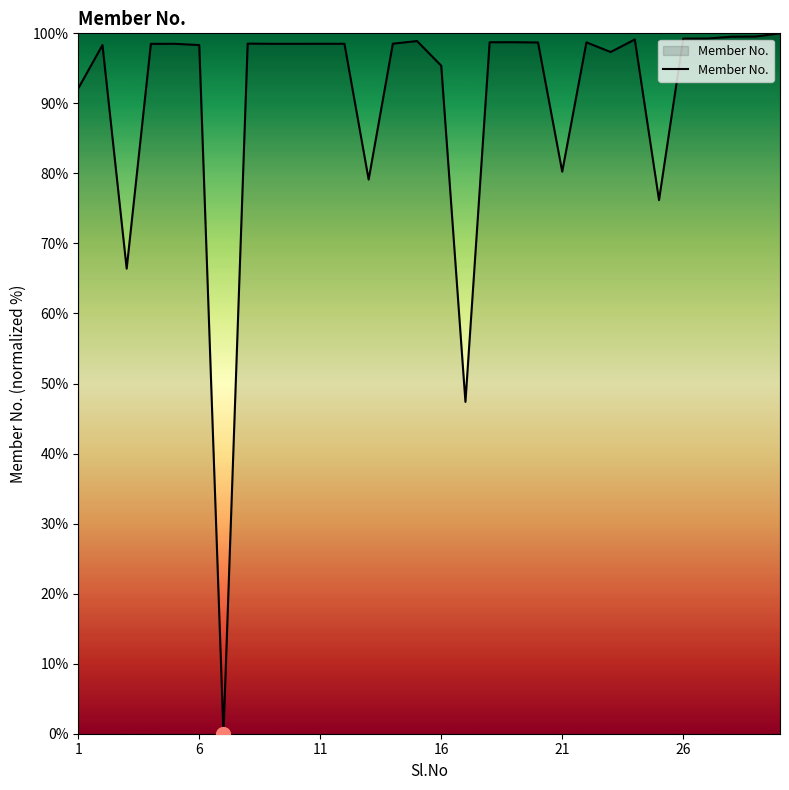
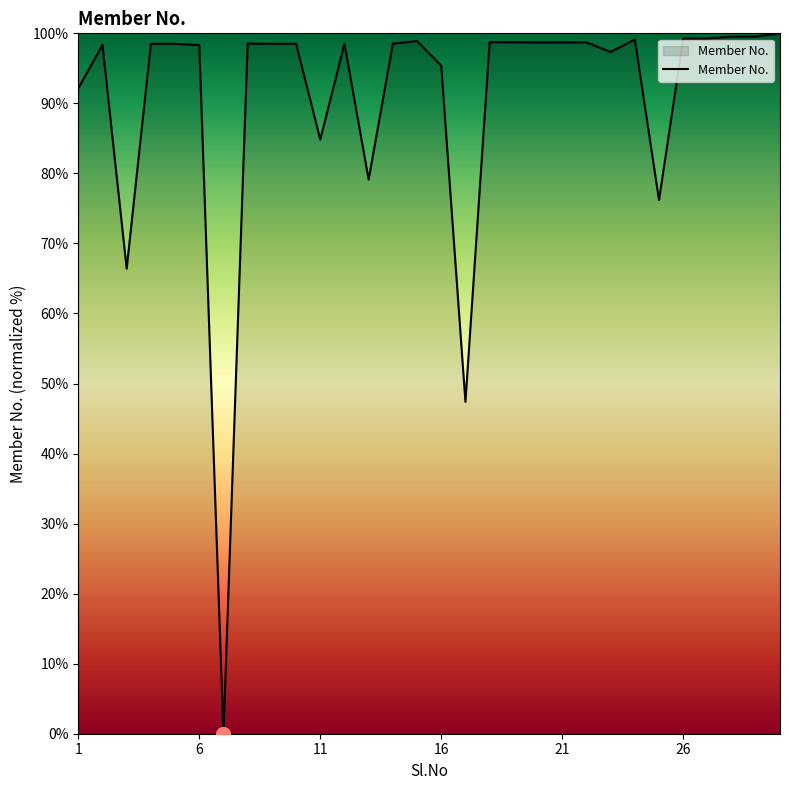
  {
    "Member No.": {
      "1": "92%",
      "6": "98%",
-     "11": "99%",
+     "11": "85%",
      "16": "95%",
-     "21": "80%",
+     "21": "99%",
      "26": "99%"
    }
  }
